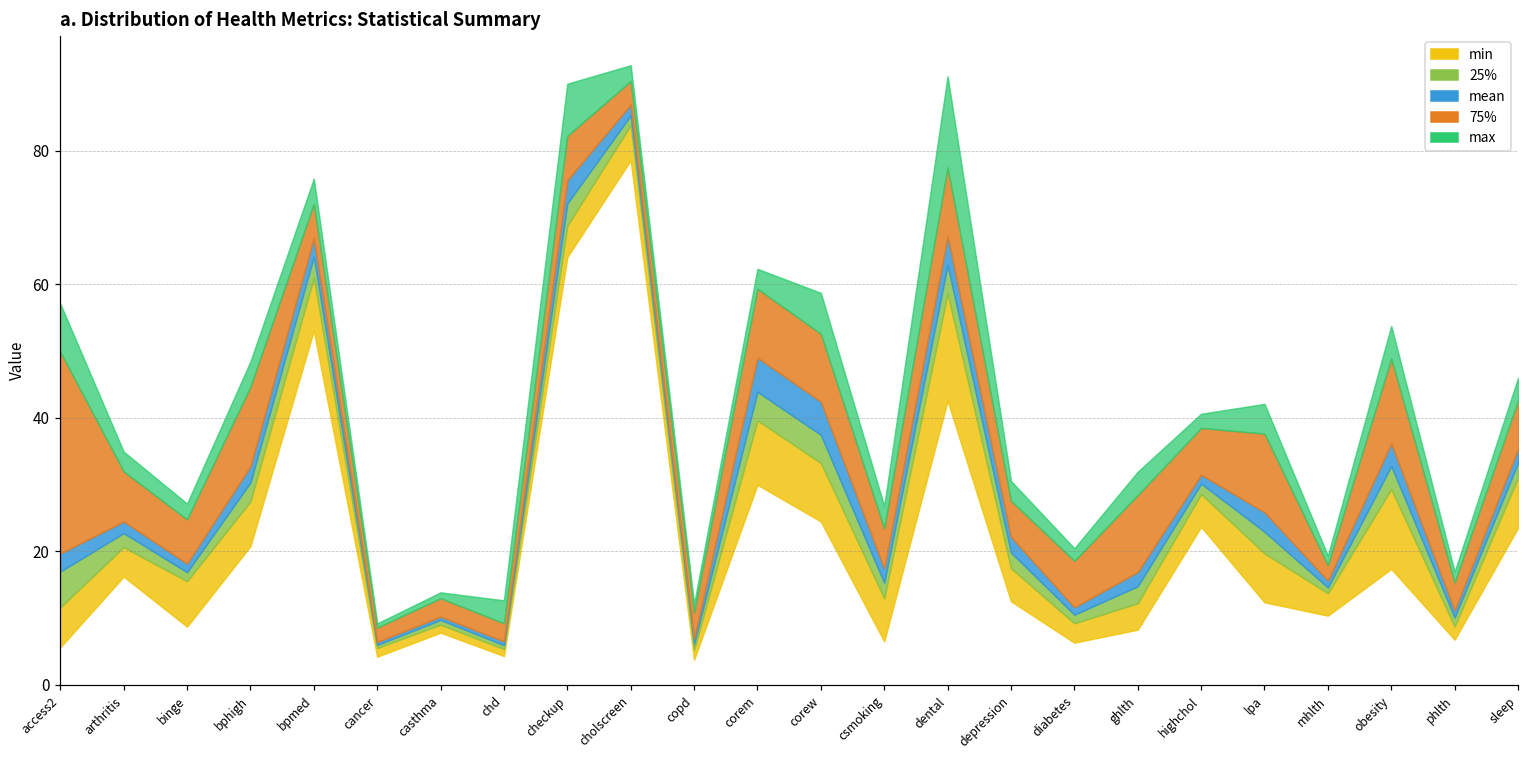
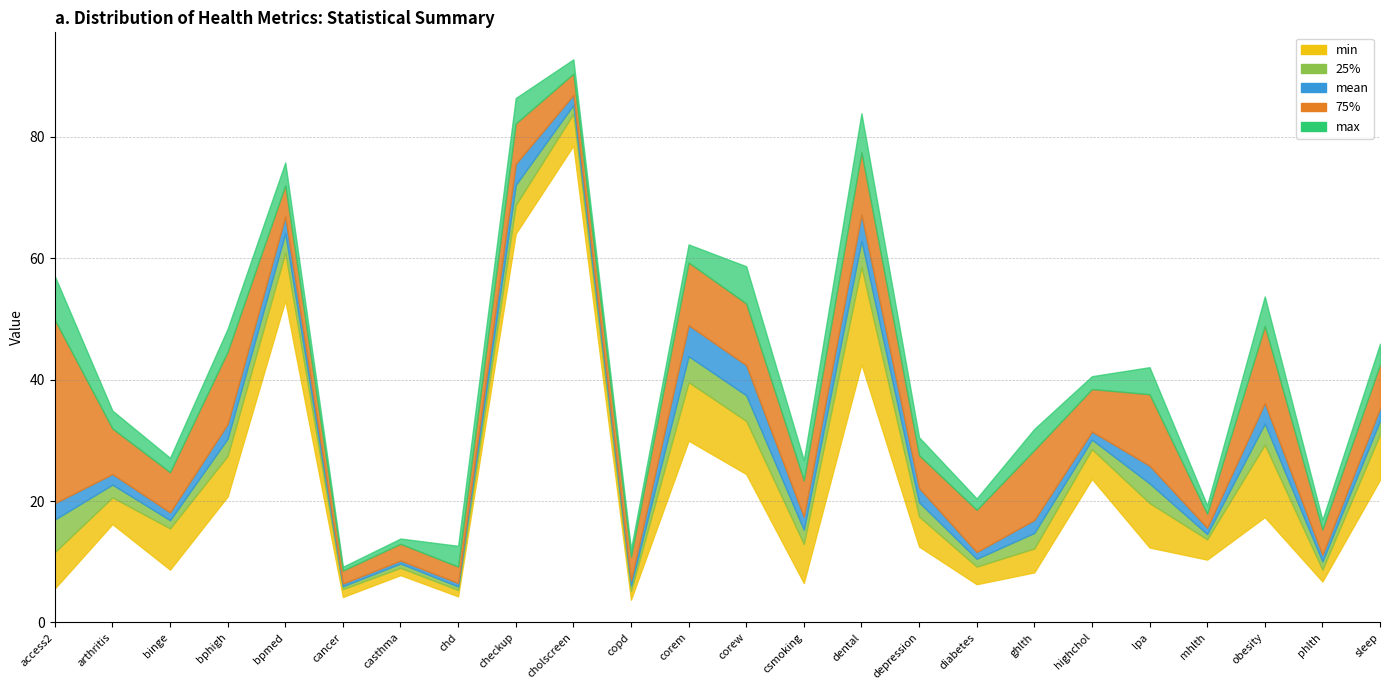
  {
    "max": {
      "access2": 7,
      "arthritis": 3,
      "binge": 2,
      "bphigh": 4,
      "bpmed": 4,
      "cancer": 1,
      "casthma": 1,
      "chd": 3,
-     "checkup": 8,
+     "checkup": 4,
      "cholscreen": 2,
      "copd": 1,
      "corem": 3,
      "corew": 6,
      "csmoking": 3,
-     "dental": 14,
+     "dental": 6,
      "depression": 3,
      "diabetes": 2,
      "ghlth": 3,
      "highchol": 2,
      "lpa": 4,
      "mhlth": 1,
      "obesity": 5,
      "phlth": 2,
      "sleep": 3
    }
  }
